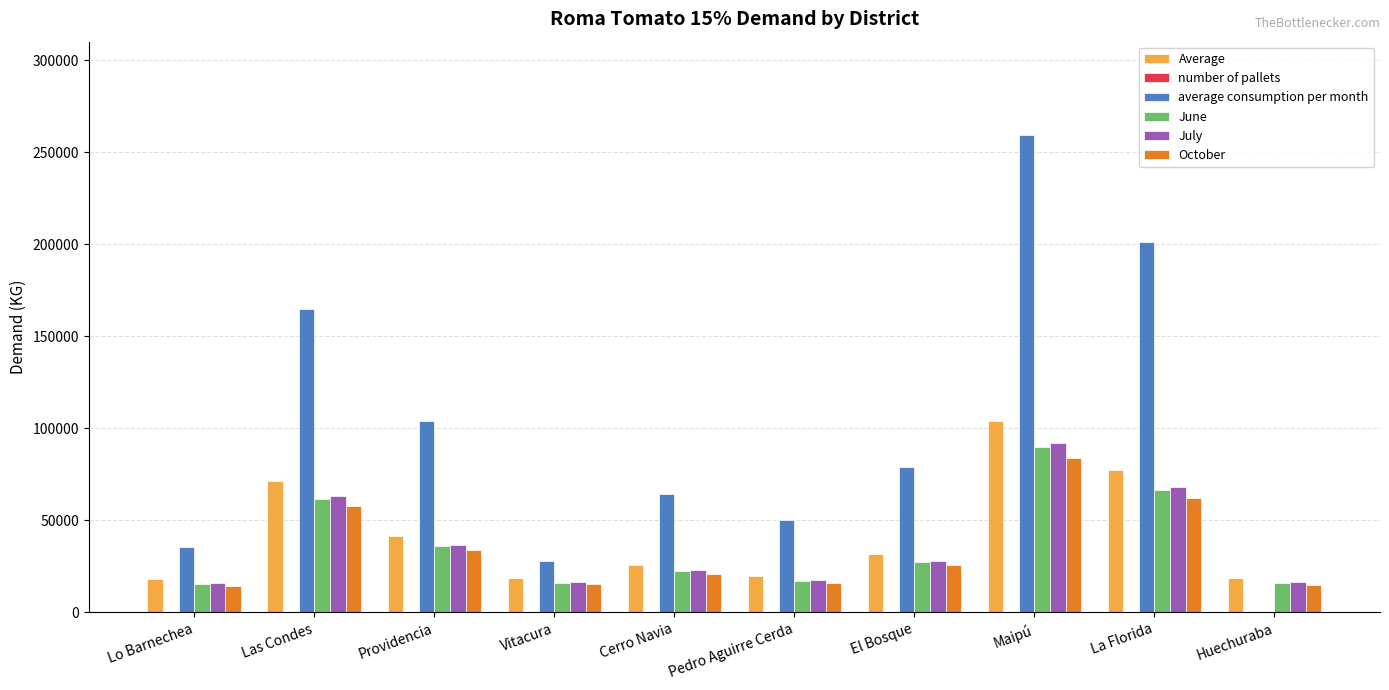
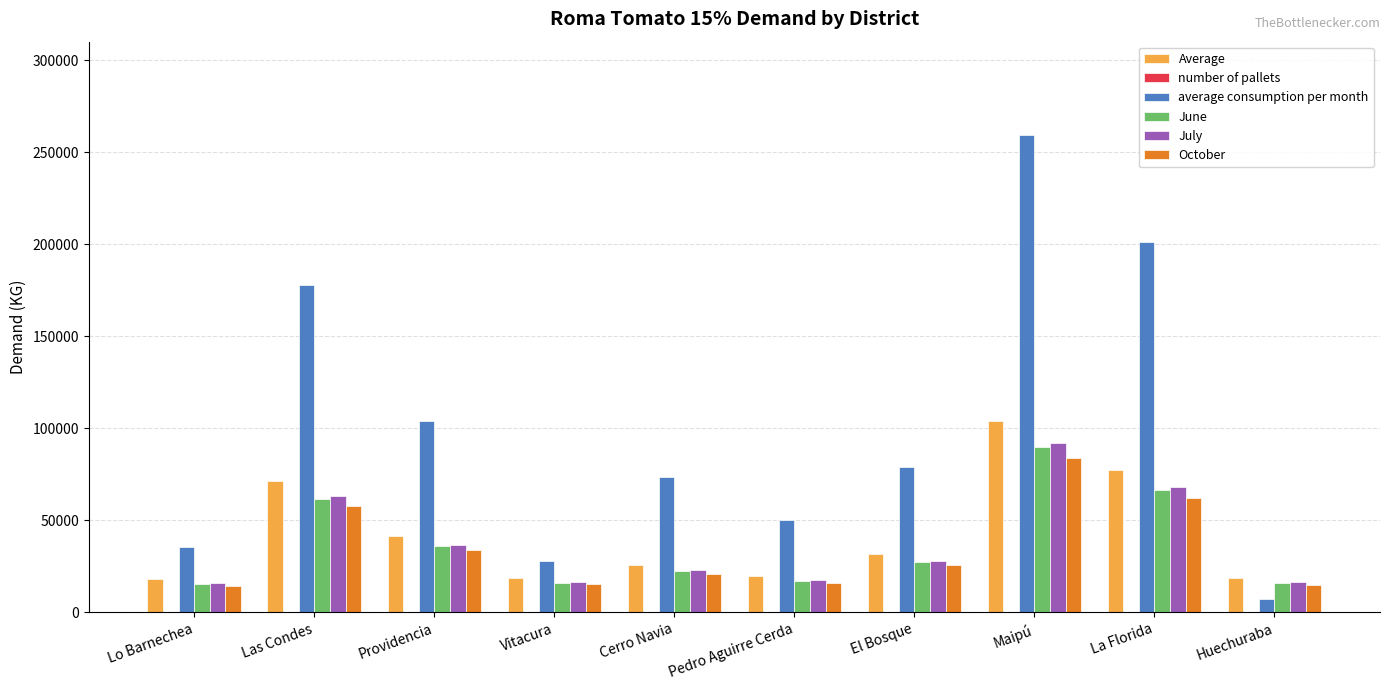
  {
    "average consumption per month": {
      "Lo Barnechea": 36000,
-     "Las Condes": 165000,
+     "Las Condes": 178000,
      "Providencia": 104000,
      "Vitacura": 28000,
-     "Cerro Navia": 65000,
+     "Cerro Navia": 73000,
      "Pedro Aguirre Cerda": 50000,
      "El Bosque": 79000,
      "Maipú": 259000,
      "La Florida": 201000,
-     "Huechuraba": 0
+     "Huechuraba": 7000
    },
    "June": {
      "Lo Barnechea": 16000,
      "Las Condes": 62000,
      "Providencia": 36000,
      "Vitacura": 16000,
      "Cerro Navia": 22000,
      "Pedro Aguirre Cerda": 17000,
      "El Bosque": 27000,
      "Maipú": 90000,
      "La Florida": 66000,
      "Huechuraba": 16000
    },
    "July": {
      "Lo Barnechea": 16000,
      "Las Condes": 63000,
      "Providencia": 37000,
      "Vitacura": 17000,
      "Cerro Navia": 23000,
      "Pedro Aguirre Cerda": 18000,
      "El Bosque": 28000,
      "Maipú": 92000,
      "La Florida": 68000,
      "Huechuraba": 17000
    }
  }
